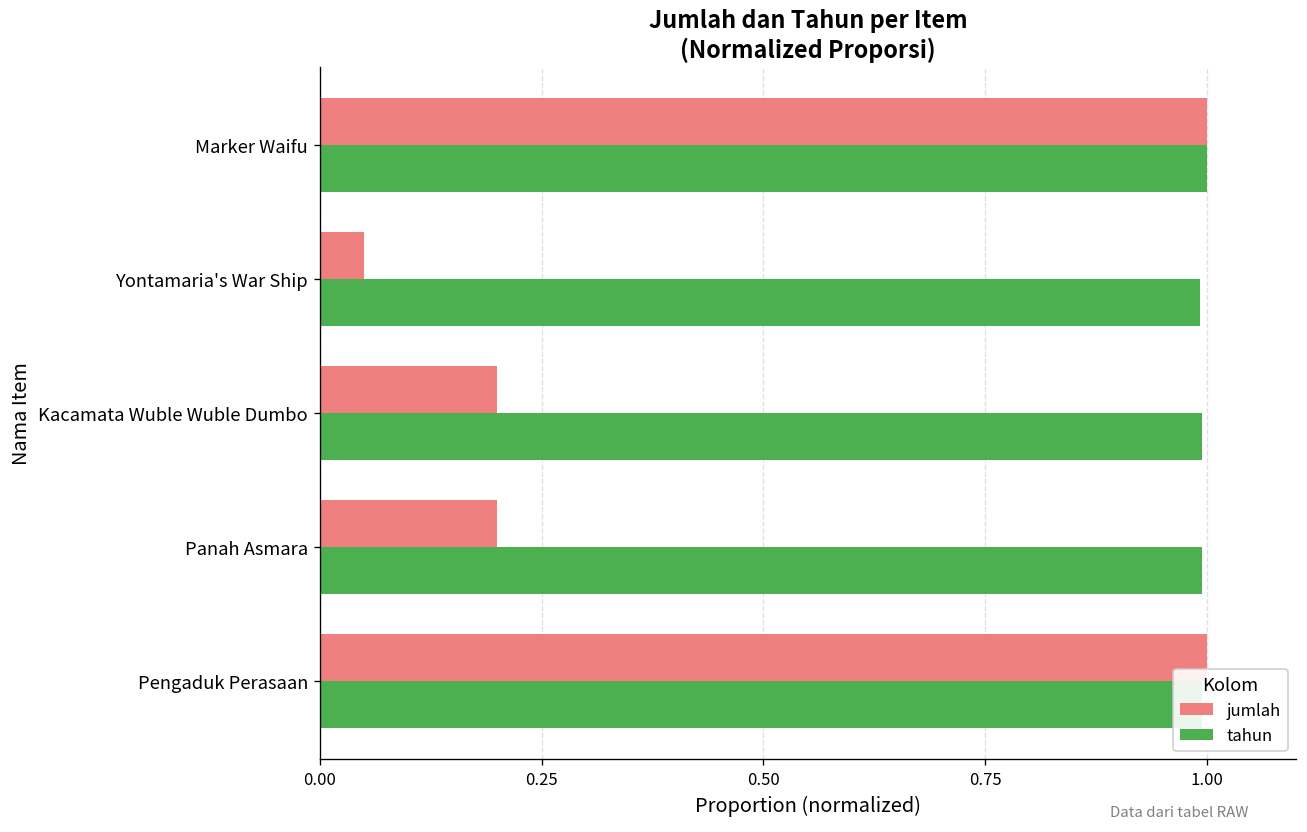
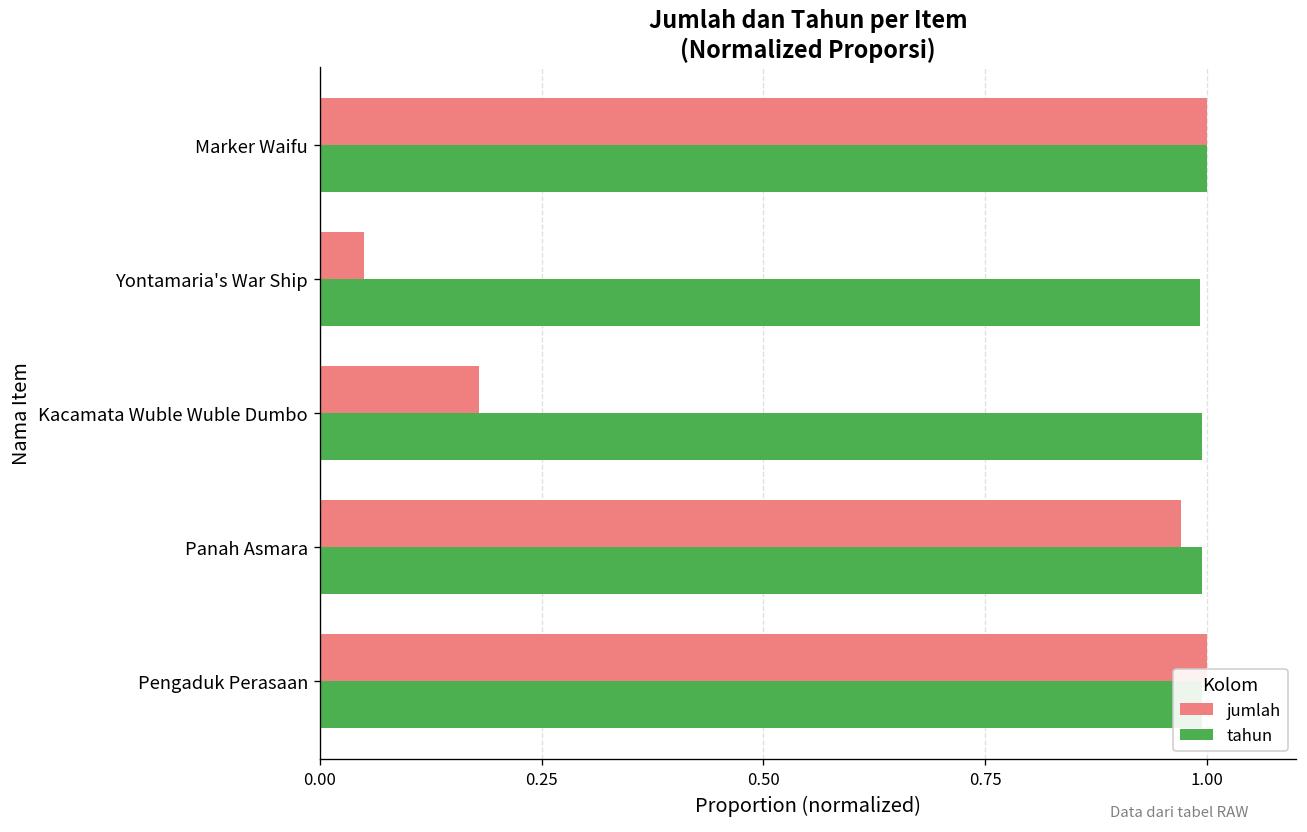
  {
    "jumlah": {
      "Marker Waifu": 1.00,
      "Yontamaria's War Ship": 0.05,
-     "Kacamata Wuble Wuble Dumbo": 0.20,
-     "Panah Asmara": 0.20,
+     "Kacamata Wuble Wuble Dumbo": 0.18,
+     "Panah Asmara": 0.97,
      "Pengaduk Perasaan": 1.00
    },
    "tahun": {
      "Marker Waifu": 1.00,
      "Yontamaria's War Ship": 0.99,
      "Kacamata Wuble Wuble Dumbo": 0.99,
      "Panah Asmara": 0.99
    }
  }
